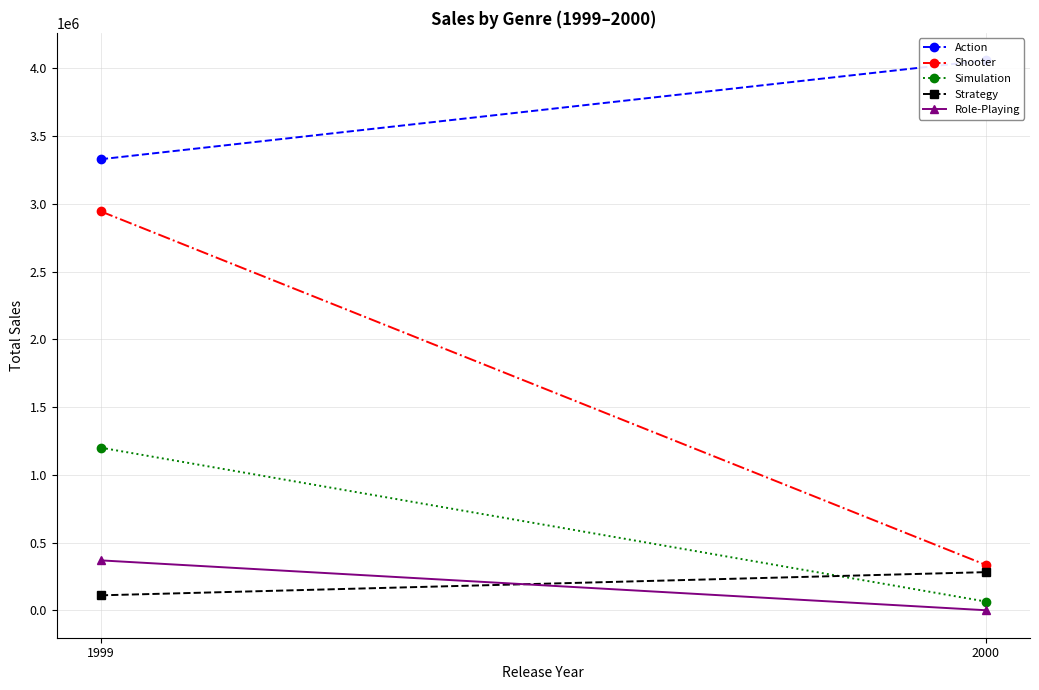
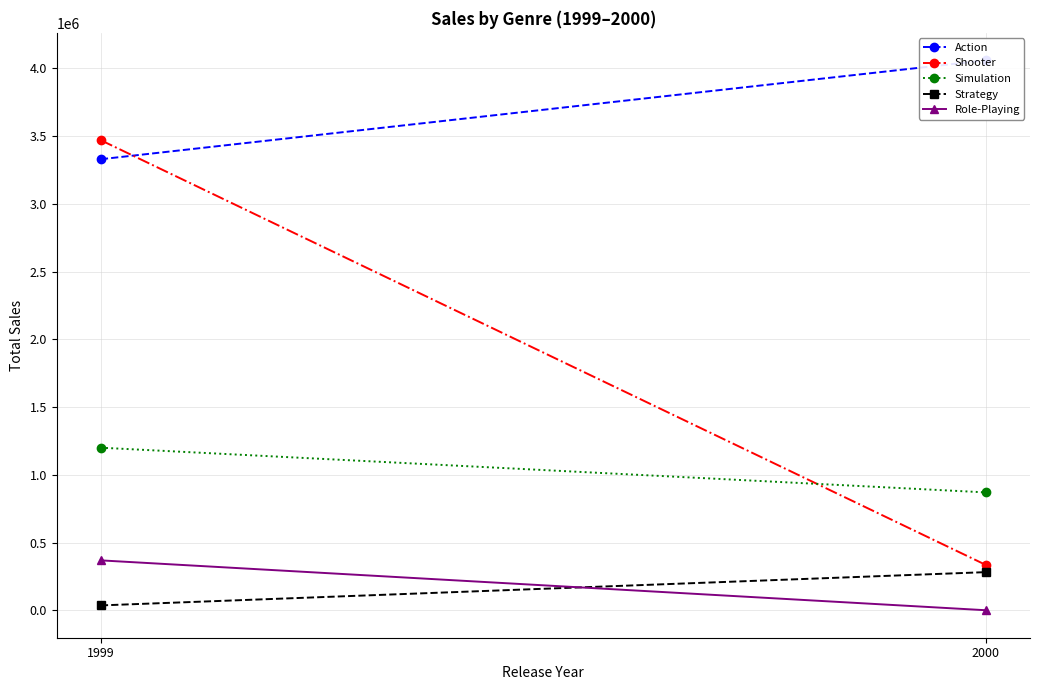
  {
    "Action": {
      "1999": 3330000
    },
    "Shooter": {
-     "1999": 2940000,
+     "1999": 3470000,
      "2000": 330000
    },
    "Simulation": {
      "1999": 1200000,
-     "2000": 60000
+     "2000": 870000
    },
    "Strategy": {
-     "1999": 110000,
+     "1999": 40000,
      "2000": 280000
    },
    "Role-Playing": {
      "1999": 370000,
      "2000": 0
    }
  }
